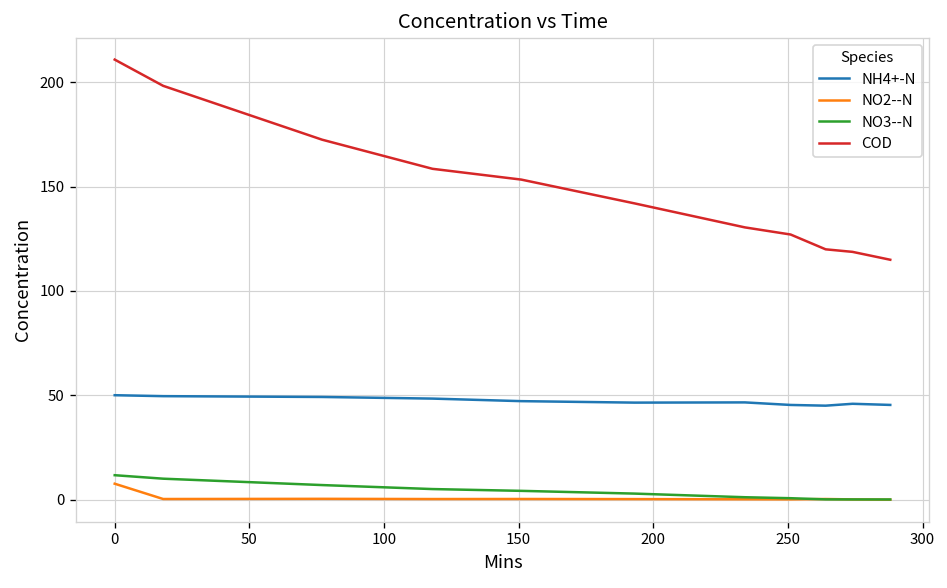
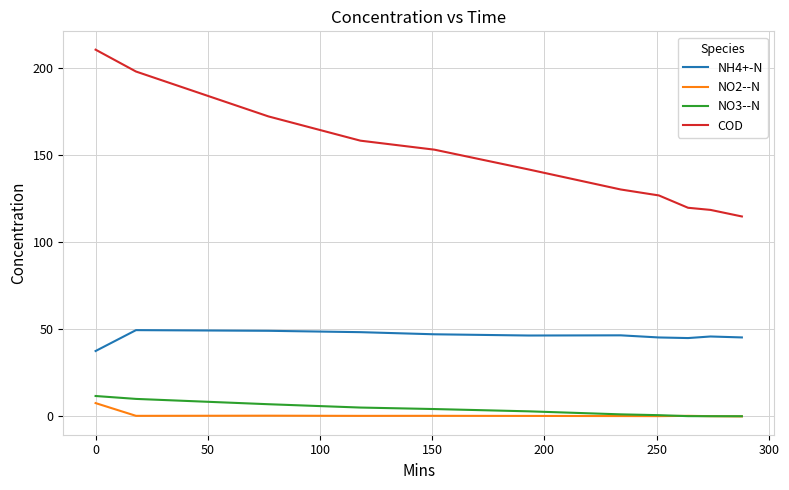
  {
    "NH4+-N": {
-     "0": 50
+     "0": 38
    },
    "NO2--N": {
      "0": 8
    },
    "NO3--N": {
      "0": 12
    },
    "COD": {
      "0": 211
    }
  }
